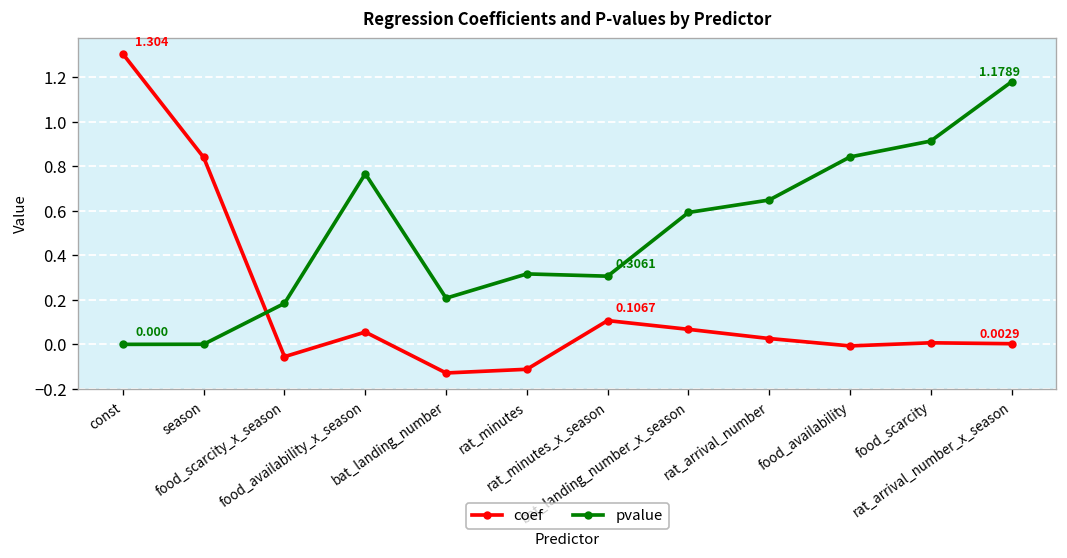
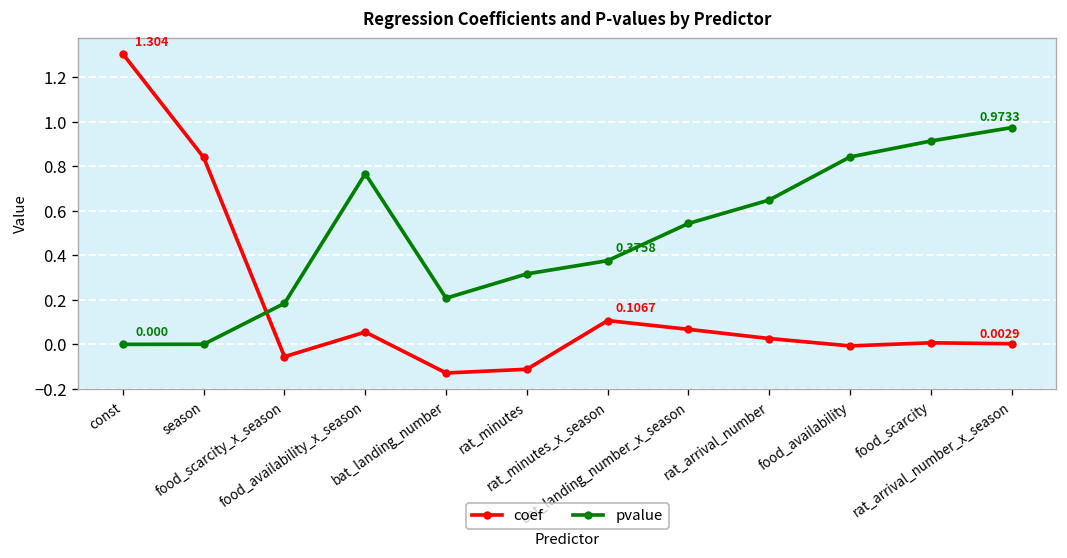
  {
    "coef": {
      "const": 1.304,
      "rat_minutes_x_season": 0.1067,
      "rat_arrival_number_x_season": 0.0029
    },
    "pvalue": {
      "const": 0.000,
-     "rat_minutes_x_season": 0.3061,
-     "bat_landing_number_x_season": 0.59,
-     "rat_arrival_number_x_season": 1.1789
+     "rat_minutes_x_season": 0.3758,
+     "bat_landing_number_x_season": 0.54,
+     "rat_arrival_number_x_season": 0.9733
    }
  }
